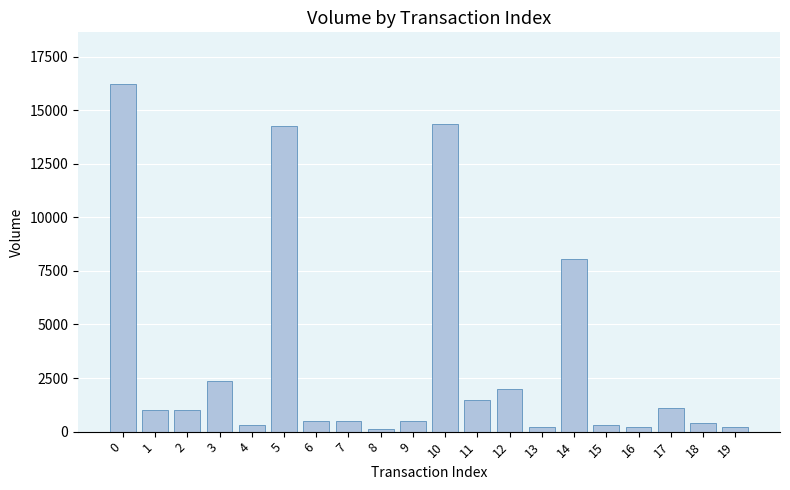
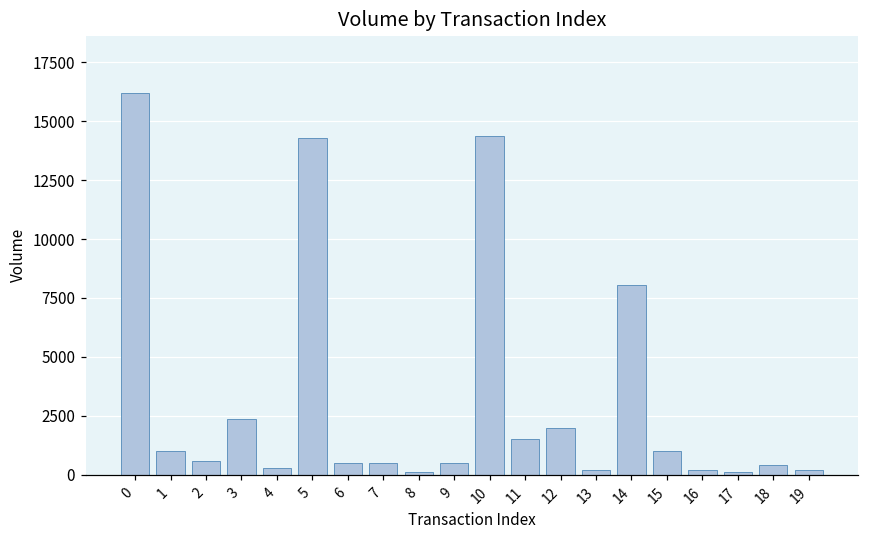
  {
    "0": 16200,
    "1": 1000,
-   "2": 1000,
+   "2": 600,
    "3": 2400,
    "4": 300,
    "5": 14300,
    "6": 500,
    "7": 500,
    "9": 500,
    "10": 14400,
    "11": 1500,
    "12": 2000,
    "13": 200,
    "14": 8000,
-   "15": 300,
+   "15": 1000,
    "16": 200,
-   "17": 1100,
+   "17": 100,
    "18": 400,
    "19": 200
  }
